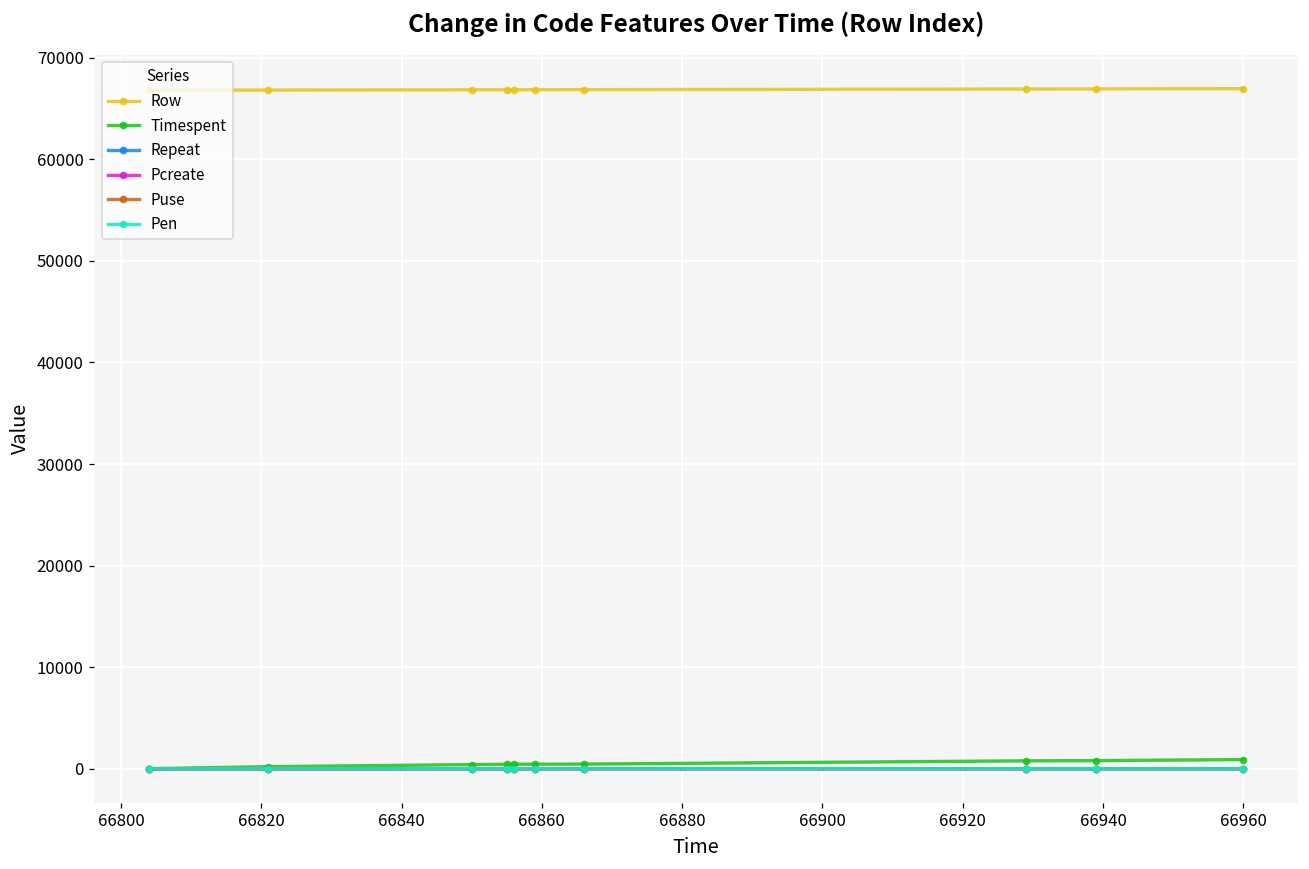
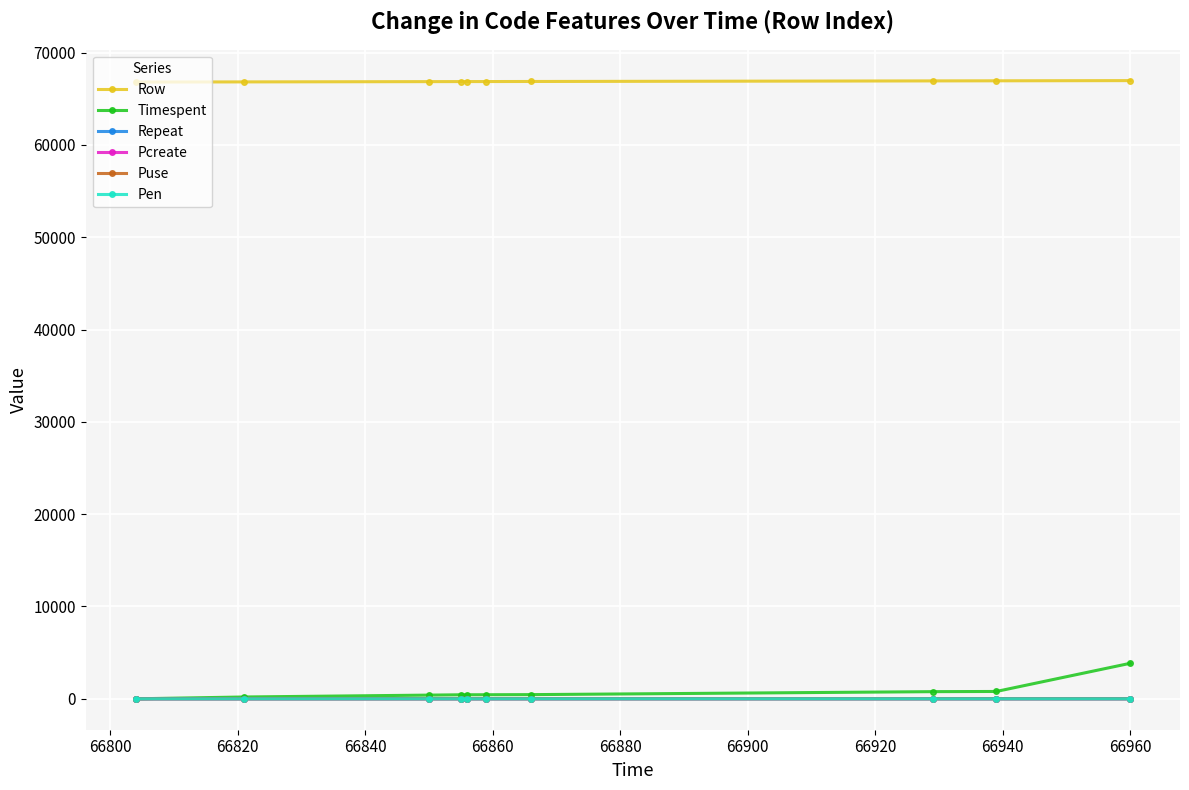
  {
    "Row": {
      "66960": 67000
    },
    "Timespent": {
-     "66960": 1000
+     "66960": 4000
    },
    "Pen": {
      "66960": 0
    }
  }
